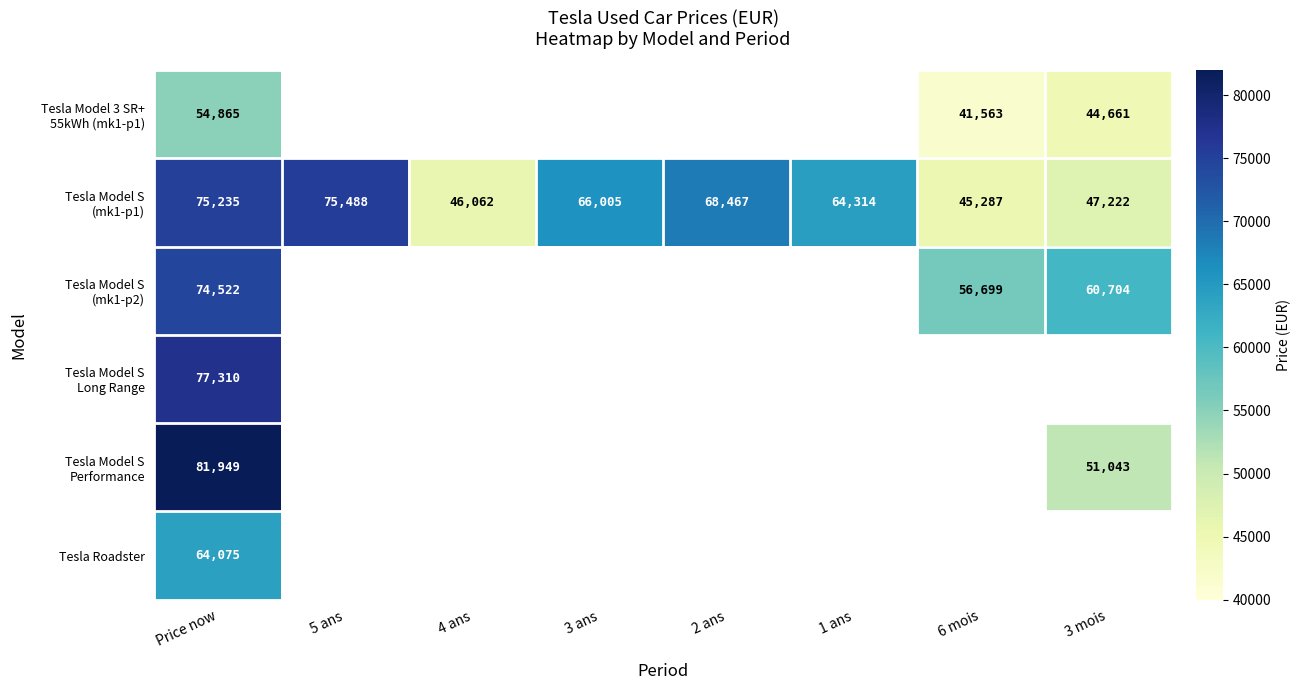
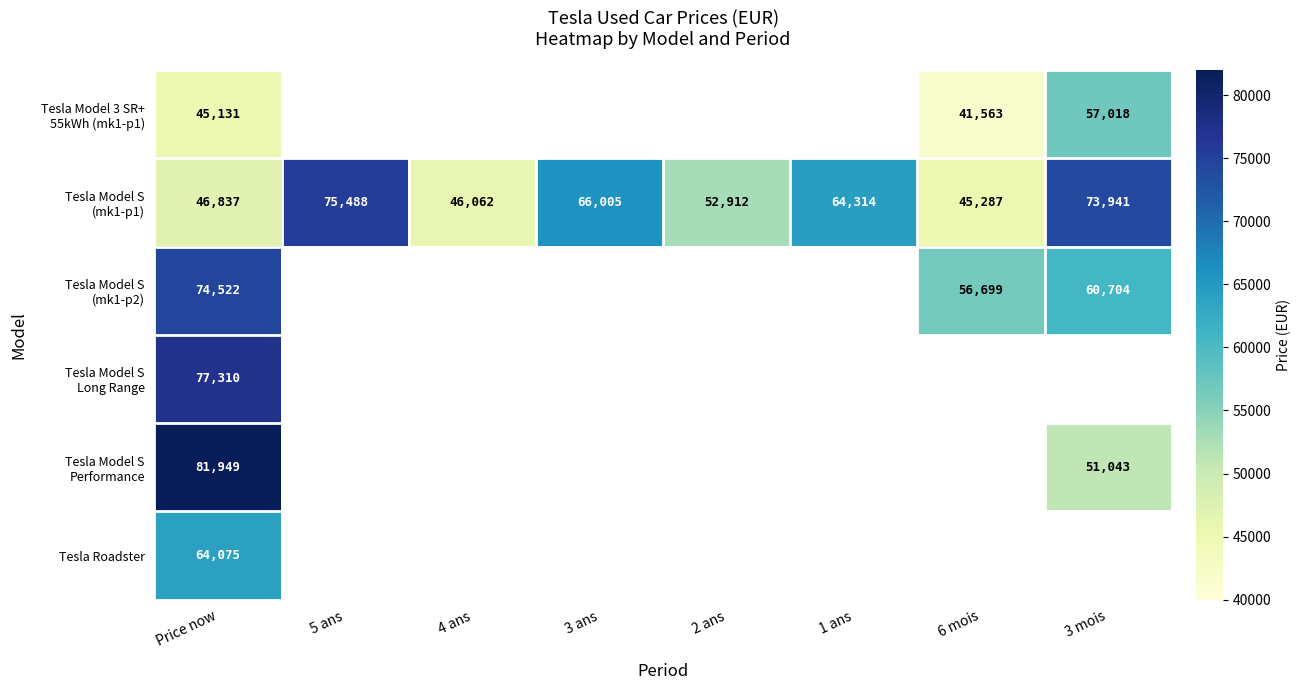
  {
    "Tesla Model 3 SR+ 55kWh (mk1-p1)": {
-     "Price now": "54,865",
+     "Price now": "45,131",
      "6 mois": "41,563",
-     "3 mois": "44,661"
+     "3 mois": "57,018"
    },
    "Tesla Model S (mk1-p1)": {
-     "Price now": "75,235",
+     "Price now": "46,837",
      "5 ans": "75,488",
      "4 ans": "46,062",
      "3 ans": "66,005",
-     "2 ans": "68,467",
+     "2 ans": "52,912",
      "1 ans": "64,314",
      "6 mois": "45,287",
-     "3 mois": "47,222"
+     "3 mois": "73,941"
    },
    "Tesla Model S (mk1-p2)": {
      "Price now": "74,522",
      "6 mois": "56,699",
      "3 mois": "60,704"
    },
    "Tesla Model S Long Range": {
      "Price now": "77,310"
    },
    "Tesla Model S Performance": {
      "Price now": "81,949",
      "3 mois": "51,043"
    },
    "Tesla Roadster": {
      "Price now": "64,075"
    }
  }
